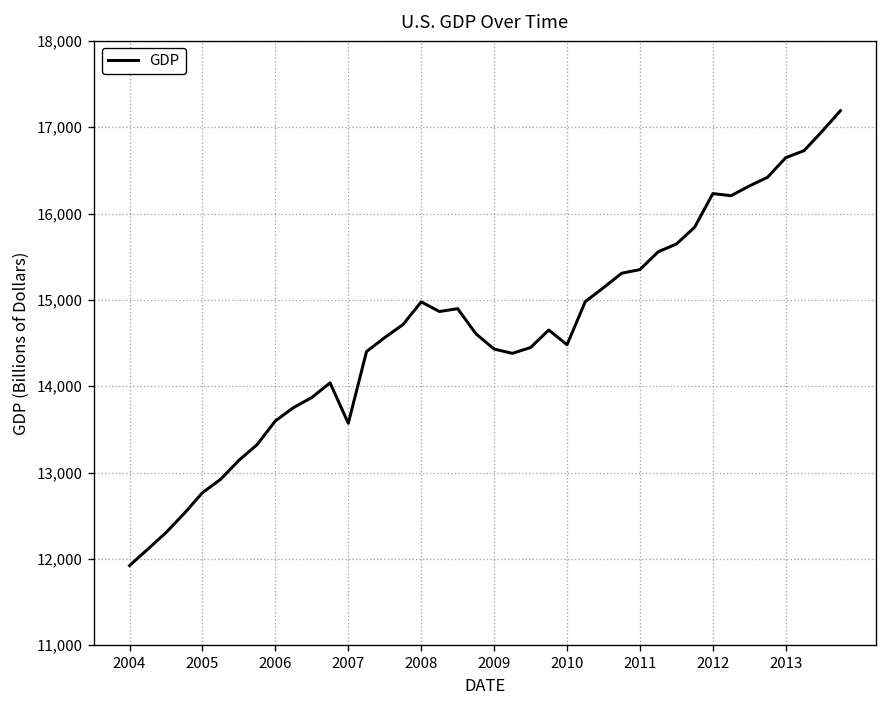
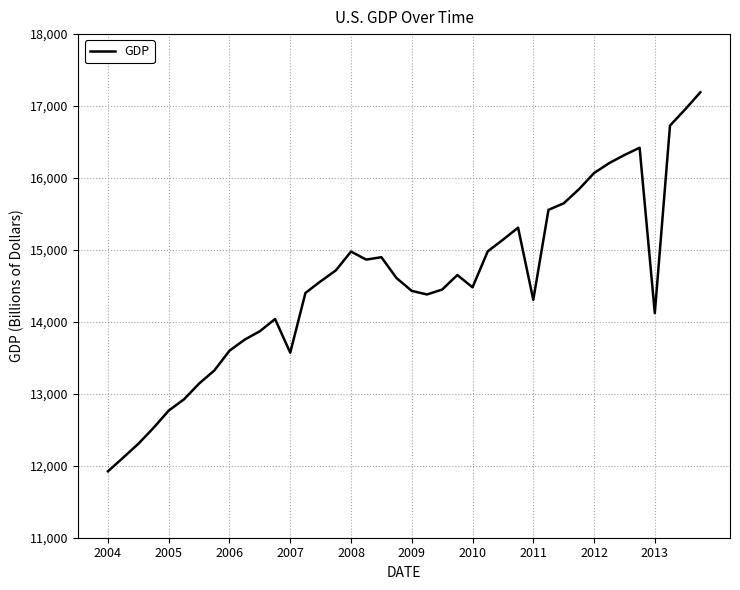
  {
    "2004": "11,900",
    "2005": "12,800",
    "2006": "13,600",
    "2007": "13,600",
    "2008": "15,000",
    "2009": "14,400",
    "2010": "14,500",
-   "2011": "15,400",
-   "2012": "16,200",
-   "2013": "16,600"
+   "2011": "14,300",
+   "2012": "16,100",
+   "2013": "14,100"
  }
